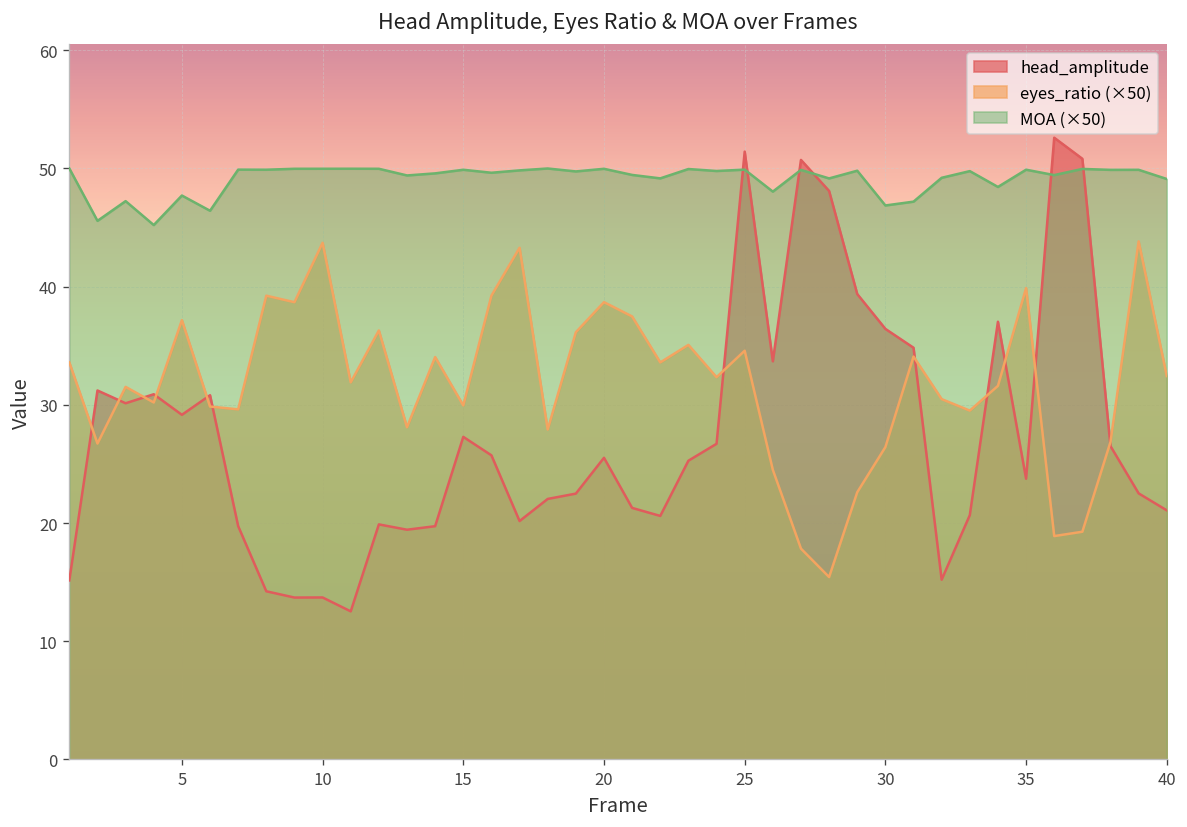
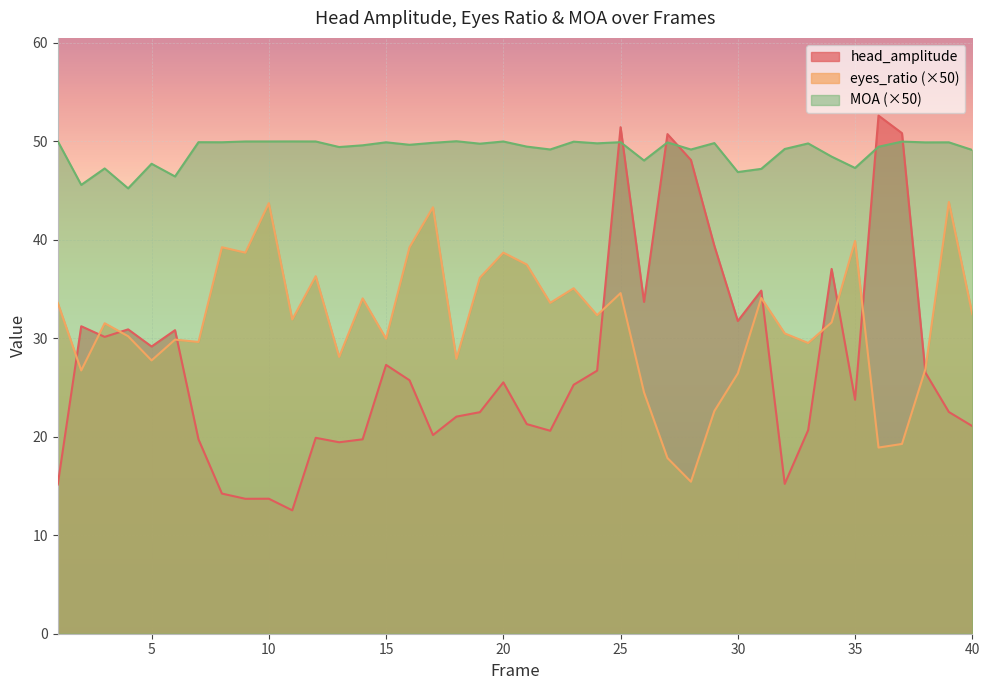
  {
    "head_amplitude": {
      "5": 29,
      "10": 14,
      "15": 27,
      "20": 26,
      "25": 51,
-     "30": 36,
+     "30": 32,
      "35": 24,
      "40": 21
    },
    "eyes_ratio (×50)": {
-     "5": 37,
+     "5": 28,
      "10": 44,
      "15": 30,
      "20": 39,
      "25": 35,
      "30": 26,
      "35": 40,
      "40": 32
    },
    "MOA (×50)": {
      "5": 48,
      "10": 50,
      "15": 50,
      "20": 50,
      "25": 50,
      "30": 47,
-     "35": 50,
+     "35": 47,
      "40": 49
    }
  }
